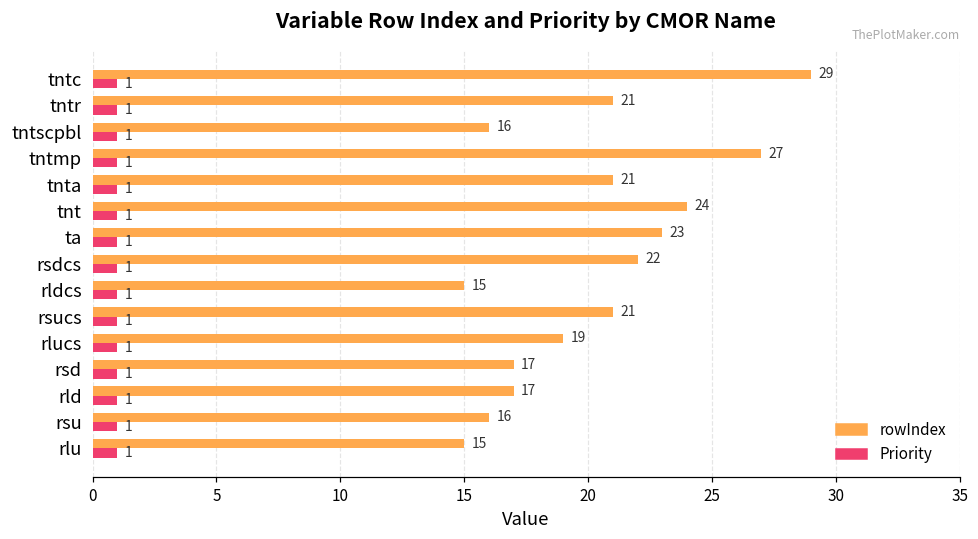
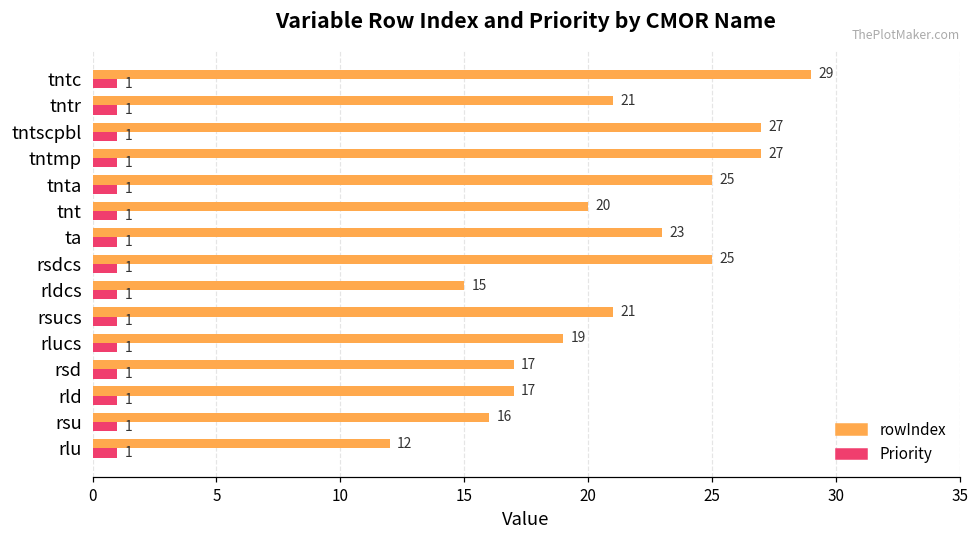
  {
    "rowIndex": {
      "tntc": 29,
      "tntr": 21,
-     "tntscpbl": 16,
+     "tntscpbl": 27,
      "tntmp": 27,
-     "tnta": 21,
-     "tnt": 24,
+     "tnta": 25,
+     "tnt": 20,
      "ta": 23,
-     "rsdcs": 22,
+     "rsdcs": 25,
      "rldcs": 15,
      "rsucs": 21,
      "rlucs": 19,
      "rsd": 17,
      "rld": 17,
      "rsu": 16,
-     "rlu": 15
+     "rlu": 12
    },
    "Priority": {
      "tntc": 1,
      "tntr": 1,
      "tntscpbl": 1,
      "tntmp": 1,
      "tnta": 1,
      "tnt": 1,
      "ta": 1,
      "rsdcs": 1,
      "rldcs": 1,
      "rsucs": 1,
      "rlucs": 1,
      "rsd": 1,
      "rld": 1,
      "rsu": 1,
      "rlu": 1
    }
  }
